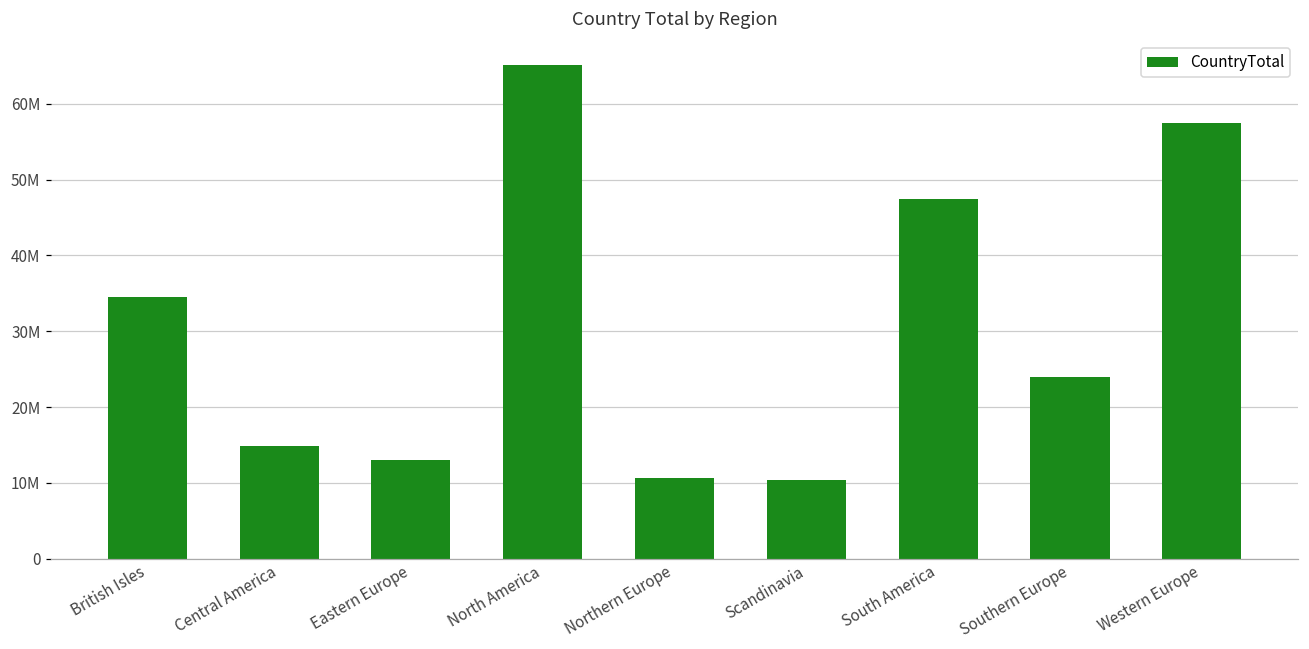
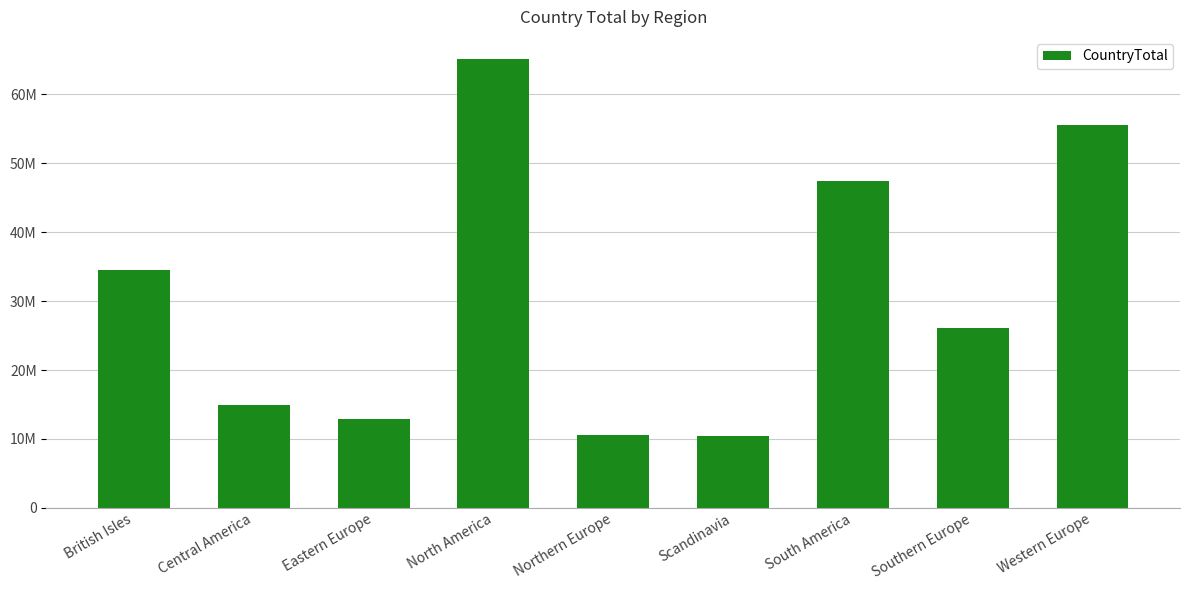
  {
    "British Isles": 35000000,
    "Central America": 15000000,
    "Eastern Europe": 13000000,
    "North America": 65000000,
    "Northern Europe": 11000000,
    "Scandinavia": 10000000,
    "South America": 47000000,
-   "Southern Europe": 24000000,
-   "Western Europe": 57000000
+   "Southern Europe": 26000000,
+   "Western Europe": 56000000
  }
